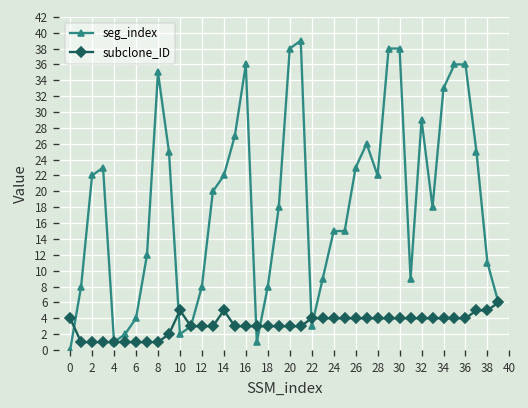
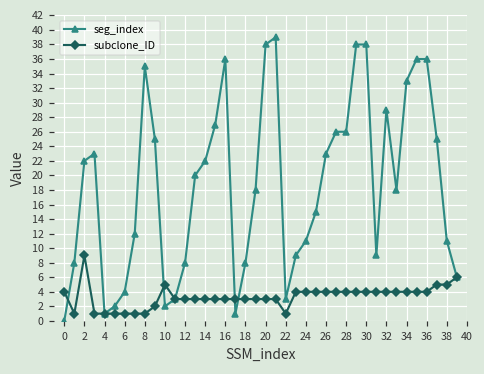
  {
    "seg_index": {
      "0": 0,
      "2": 22,
      "6": 4,
      "8": 35,
      "10": 2,
      "12": 8,
      "14": 22,
      "16": 36,
      "18": 8,
      "20": 38,
      "22": 3,
-     "24": 15,
+     "24": 11,
      "26": 23,
-     "28": 22,
+     "28": 26,
      "30": 38,
      "32": 29,
      "34": 33,
      "36": 36,
      "38": 11
    },
    "subclone_ID": {
      "0": 4,
-     "2": 1,
+     "2": 9,
      "6": 1,
      "8": 1,
      "10": 5,
      "12": 3,
-     "14": 5,
+     "14": 3,
      "16": 3,
      "18": 3,
      "20": 3,
-     "22": 4,
+     "22": 1,
      "24": 4,
      "26": 4,
      "28": 4,
      "30": 4,
      "32": 4,
      "34": 4,
      "36": 4,
      "38": 5
    }
  }
